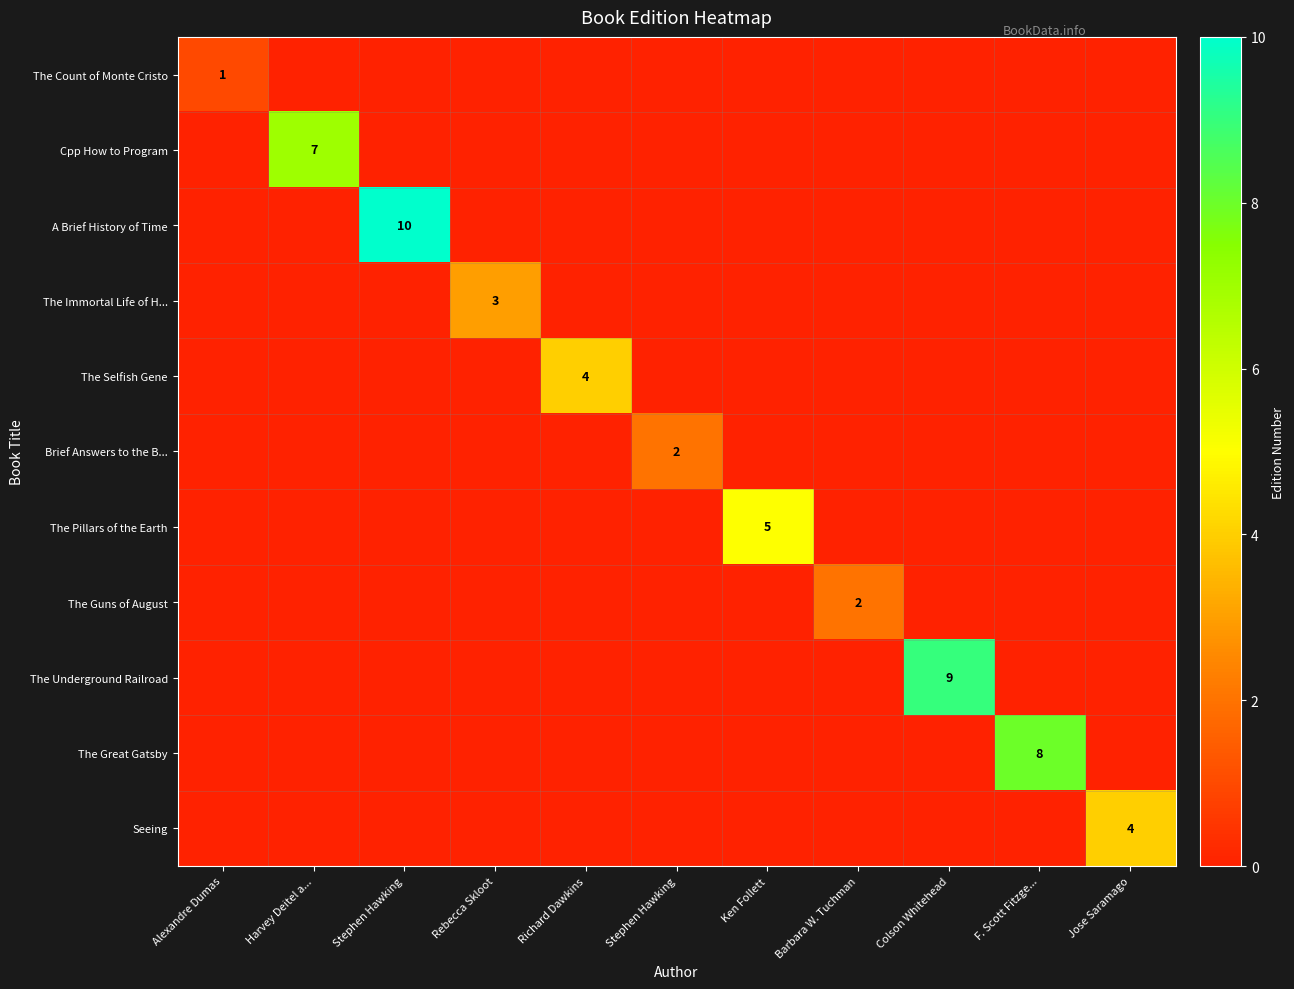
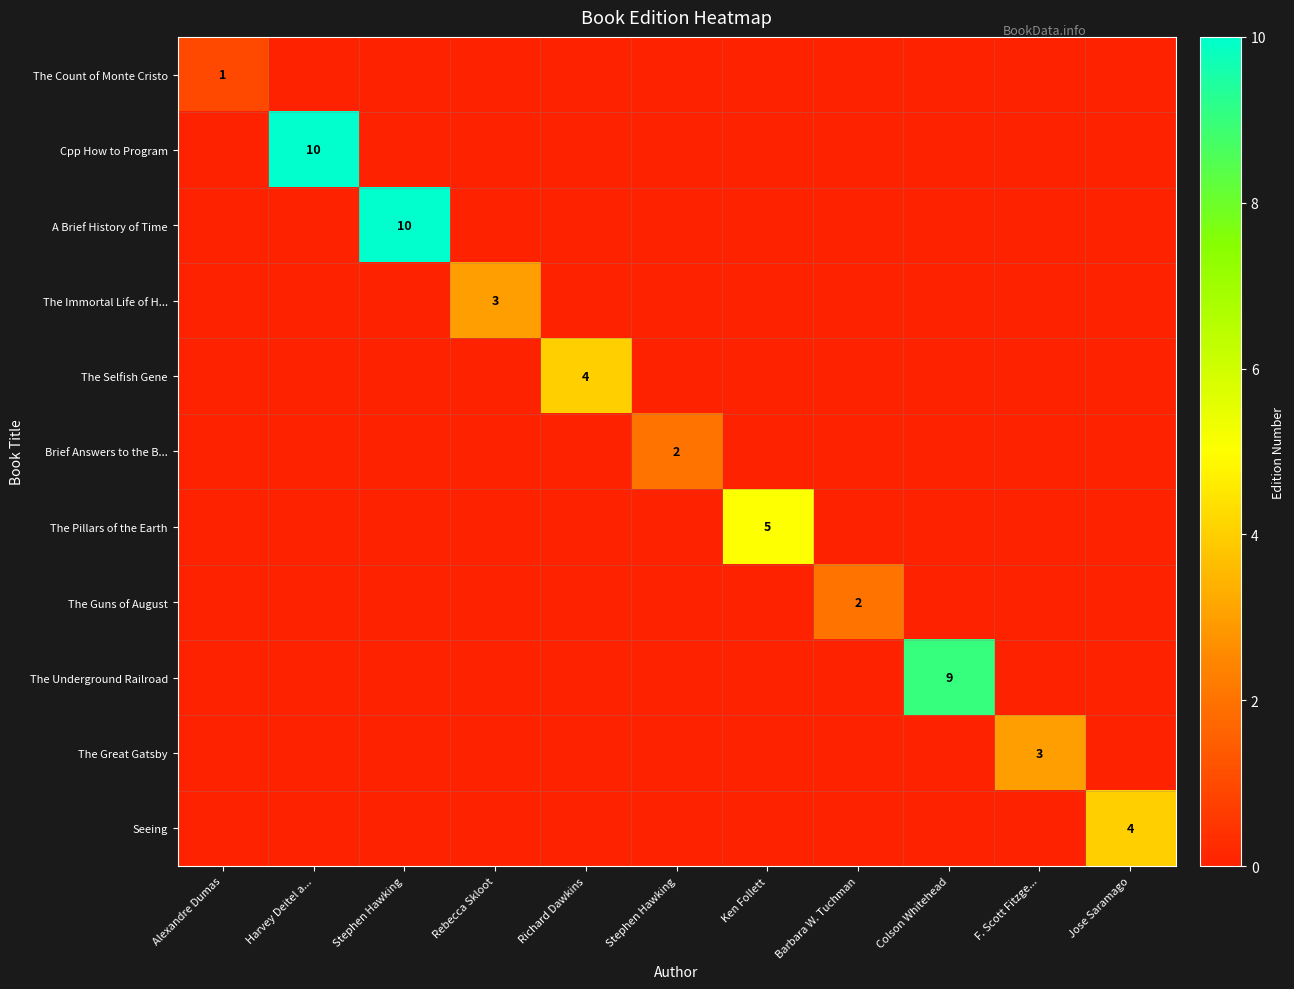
  {
    "The Count of Monte Cristo": {
      "Alexandre Dumas": 1
    },
    "Cpp How to Program": {
-     "Harvey Deitel a...": 7
+     "Harvey Deitel a...": 10
    },
    "The Immortal Life of H...": {
      "Rebecca Skloot": 3
    },
    "The Selfish Gene": {
      "Richard Dawkins": 4
    },
    "The Pillars of the Earth": {
      "Ken Follett": 5
    },
    "The Guns of August": {
      "Barbara W. Tuchman": 2
    },
    "The Underground Railroad": {
      "Colson Whitehead": 9
    },
    "The Great Gatsby": {
-     "F. Scott Fitzge...": 8
+     "F. Scott Fitzge...": 3
    },
    "Seeing": {
      "Jose Saramago": 4
    }
  }
